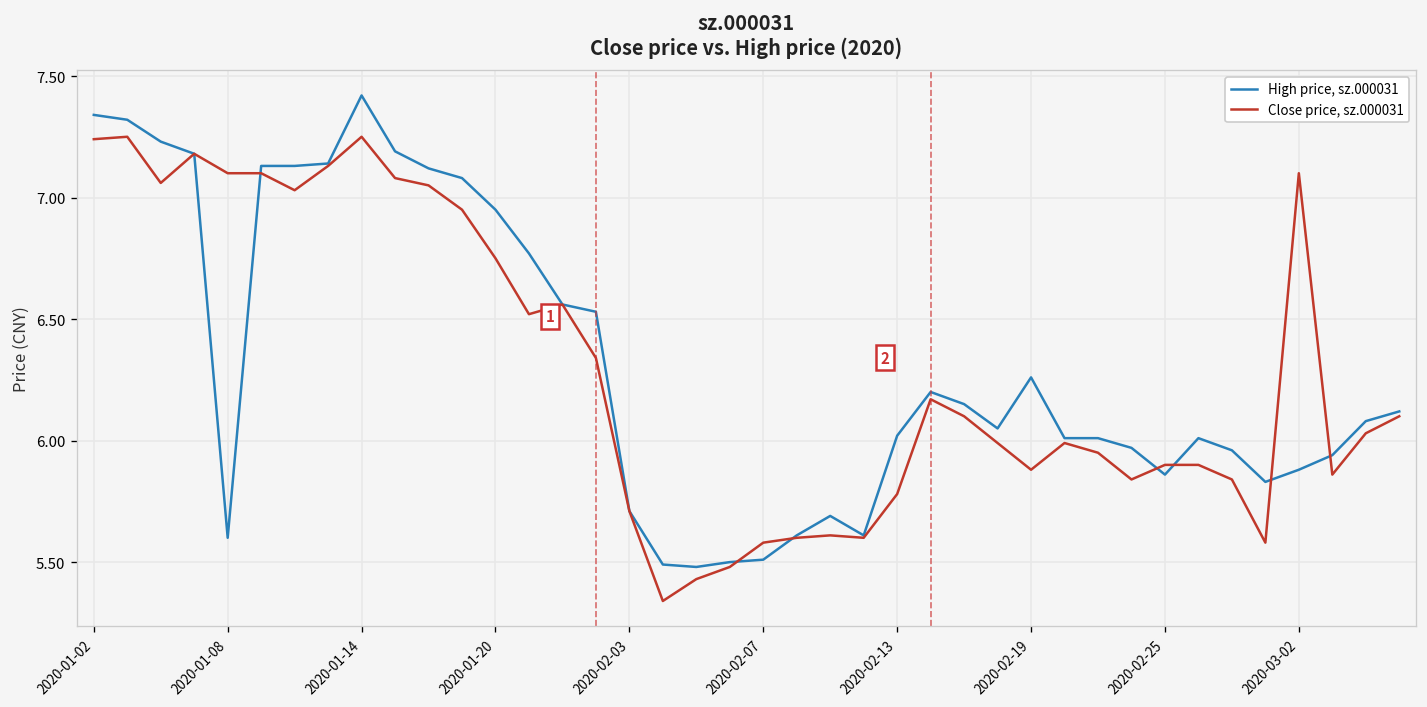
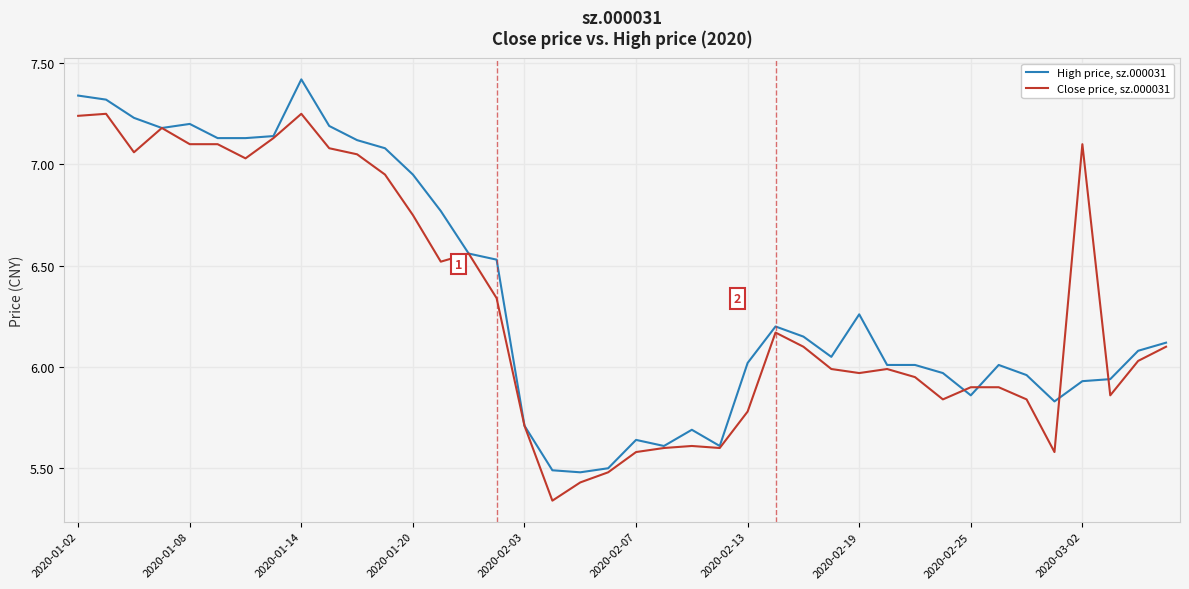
  {
    "High price, sz.000031": {
      "2020-01-02": 7.34,
-     "2020-01-08": 5.6,
+     "2020-01-08": 7.2,
      "2020-01-14": 7.42,
      "2020-01-20": 6.95,
-     "2020-02-07": 5.51,
+     "2020-02-07": 5.64,
      "2020-02-13": 6.02,
      "2020-02-19": 6.26,
      "2020-02-25": 5.86,
-     "2020-03-02": 5.88
+     "2020-03-02": 5.93
    },
    "Close price, sz.000031": {
      "2020-01-02": 7.24,
      "2020-01-08": 7.10,
      "2020-01-14": 7.25,
      "2020-01-20": 6.75,
      "2020-02-07": 5.58,
      "2020-02-13": 5.78,
-     "2020-02-19": 5.88,
+     "2020-02-19": 5.97,
      "2020-02-25": 5.90,
      "2020-03-02": 7.10
    }
  }
